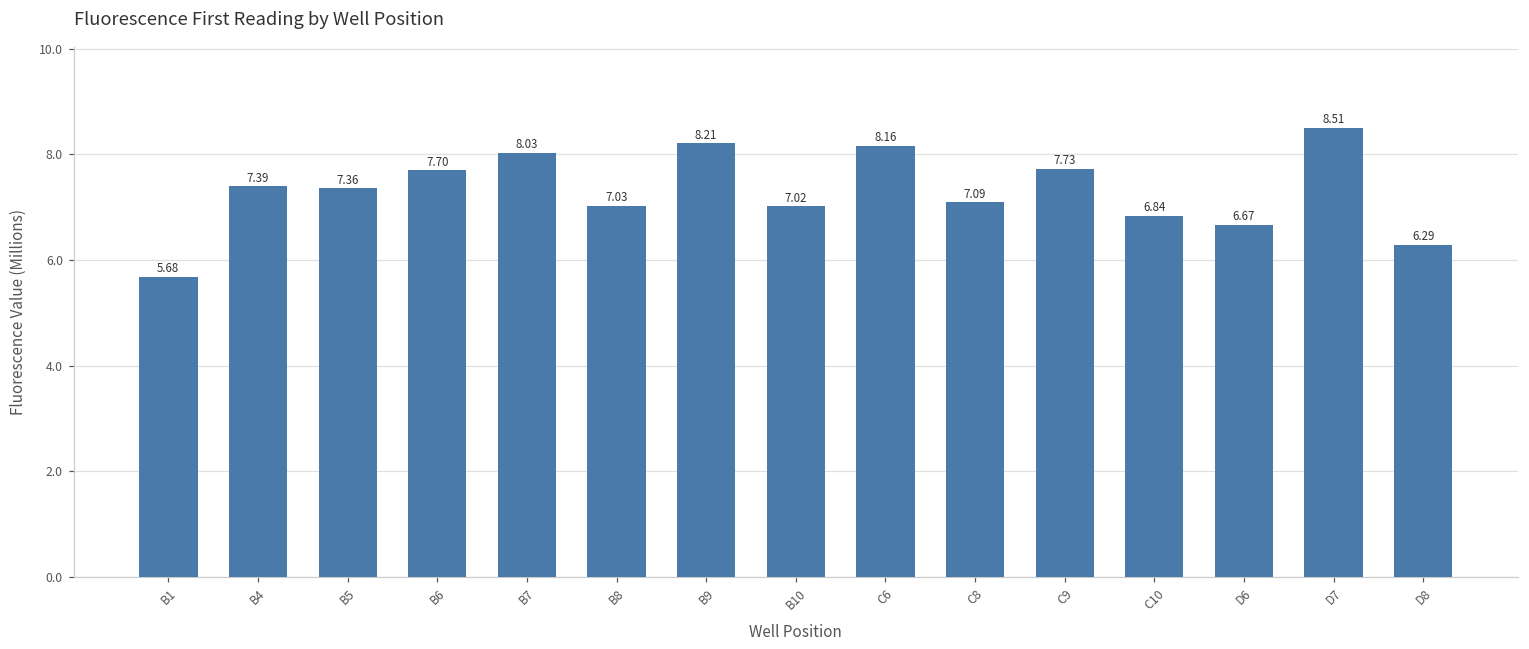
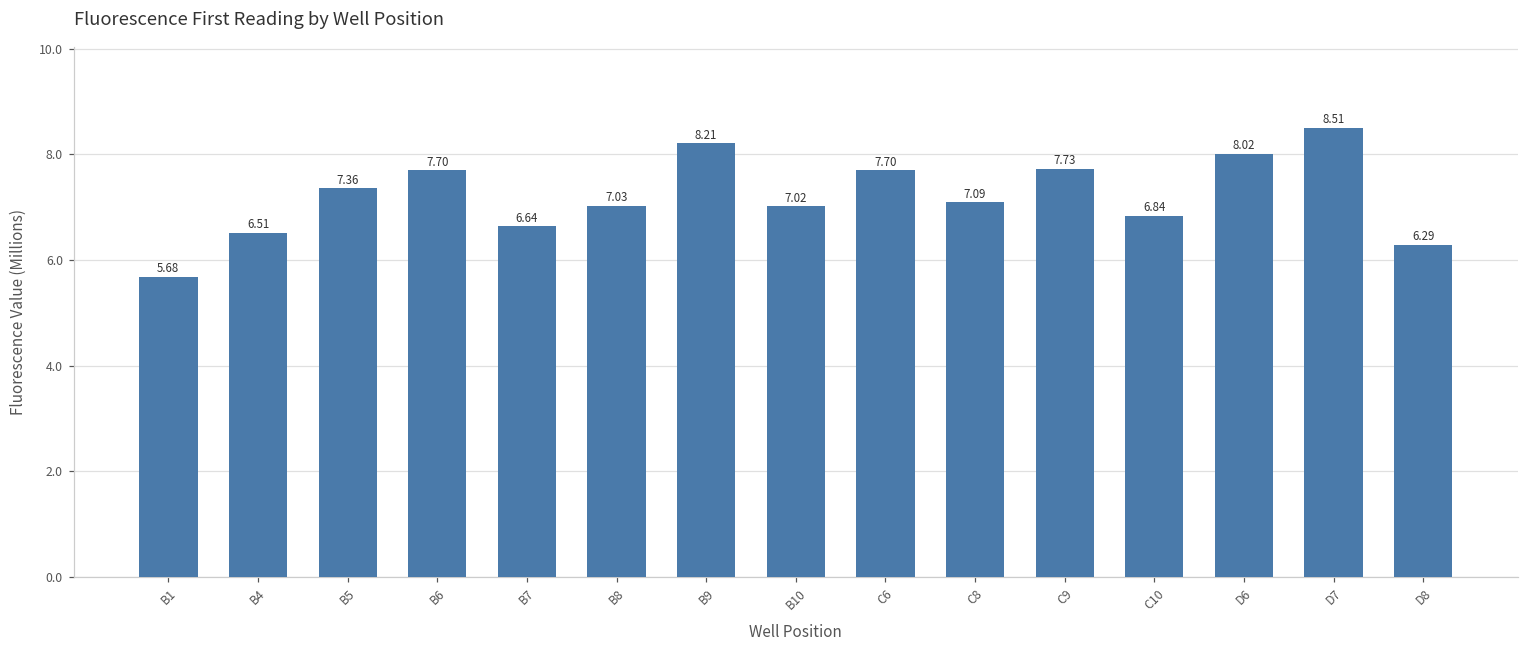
  {
    "B1": 5.68,
-   "B4": 7.39,
+   "B4": 6.51,
    "B5": 7.36,
    "B6": 7.70,
-   "B7": 8.03,
+   "B7": 6.64,
    "B8": 7.03,
    "B9": 8.21,
    "B10": 7.02,
-   "C6": 8.16,
+   "C6": 7.70,
    "C8": 7.09,
    "C9": 7.73,
    "C10": 6.84,
-   "D6": 6.67,
+   "D6": 8.02,
    "D7": 8.51,
    "D8": 6.29
  }
